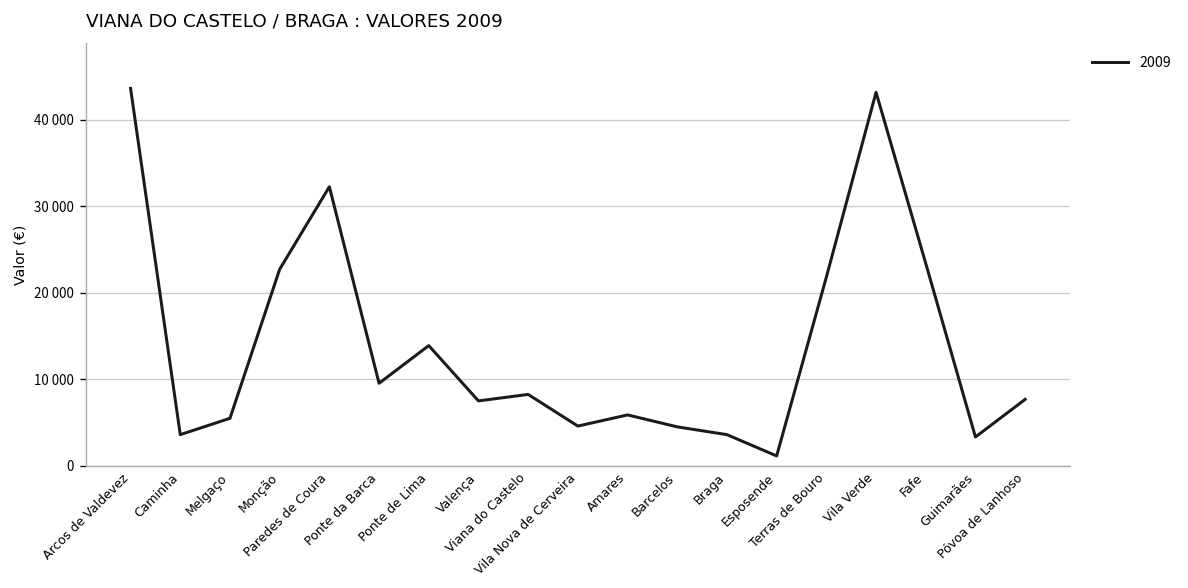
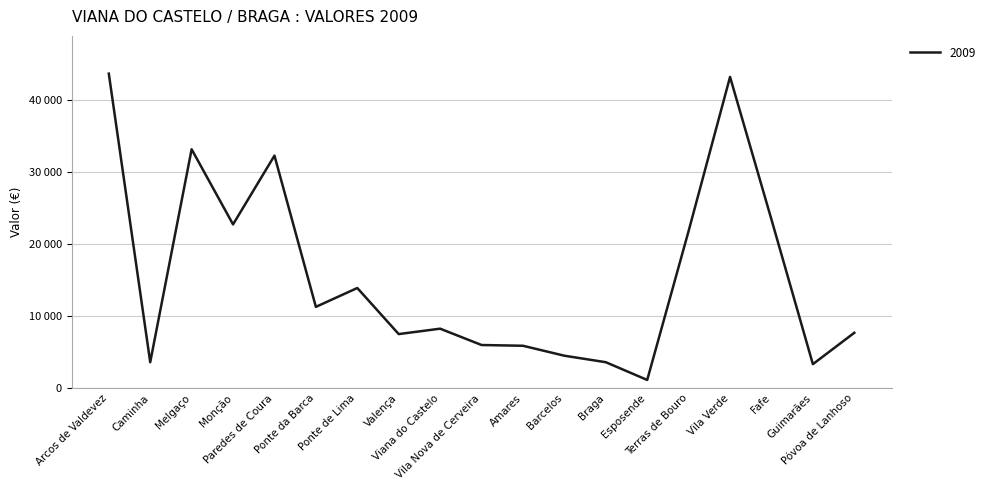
  {
    "Arcos de Valdevez": 44000,
    "Caminha": 4000,
-   "Melgaço": 5000,
+   "Melgaço": 33000,
    "Monção": 23000,
    "Paredes de Coura": 32000,
-   "Ponte da Barca": 10000,
+   "Ponte da Barca": 11000,
    "Ponte de Lima": 14000,
    "Valença": 8000,
    "Viana do Castelo": 8000,
-   "Vila Nova de Cerveira": 5000,
+   "Vila Nova de Cerveira": 6000,
    "Amares": 6000,
    "Barcelos": 5000,
    "Braga": 4000,
    "Esposende": 1000,
    "Terras de Bouro": 22000,
    "Vila Verde": 43000,
    "Fafe": 23000,
    "Guimarães": 3000,
    "Póvoa de Lanhoso": 8000
  }
